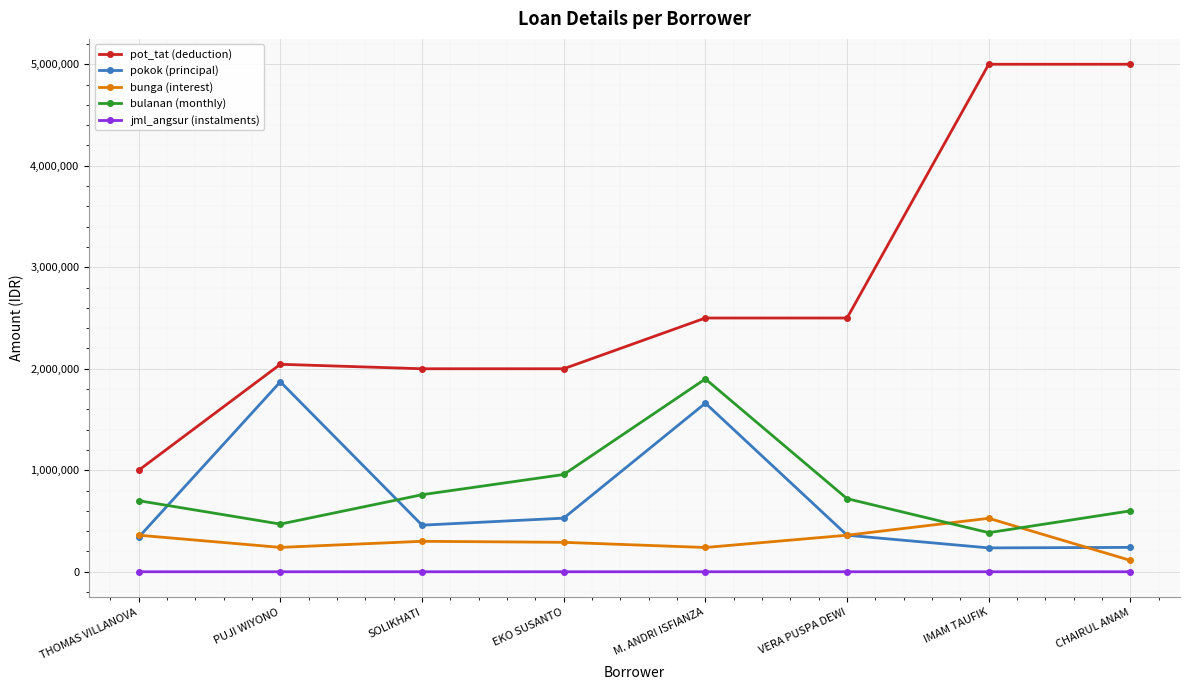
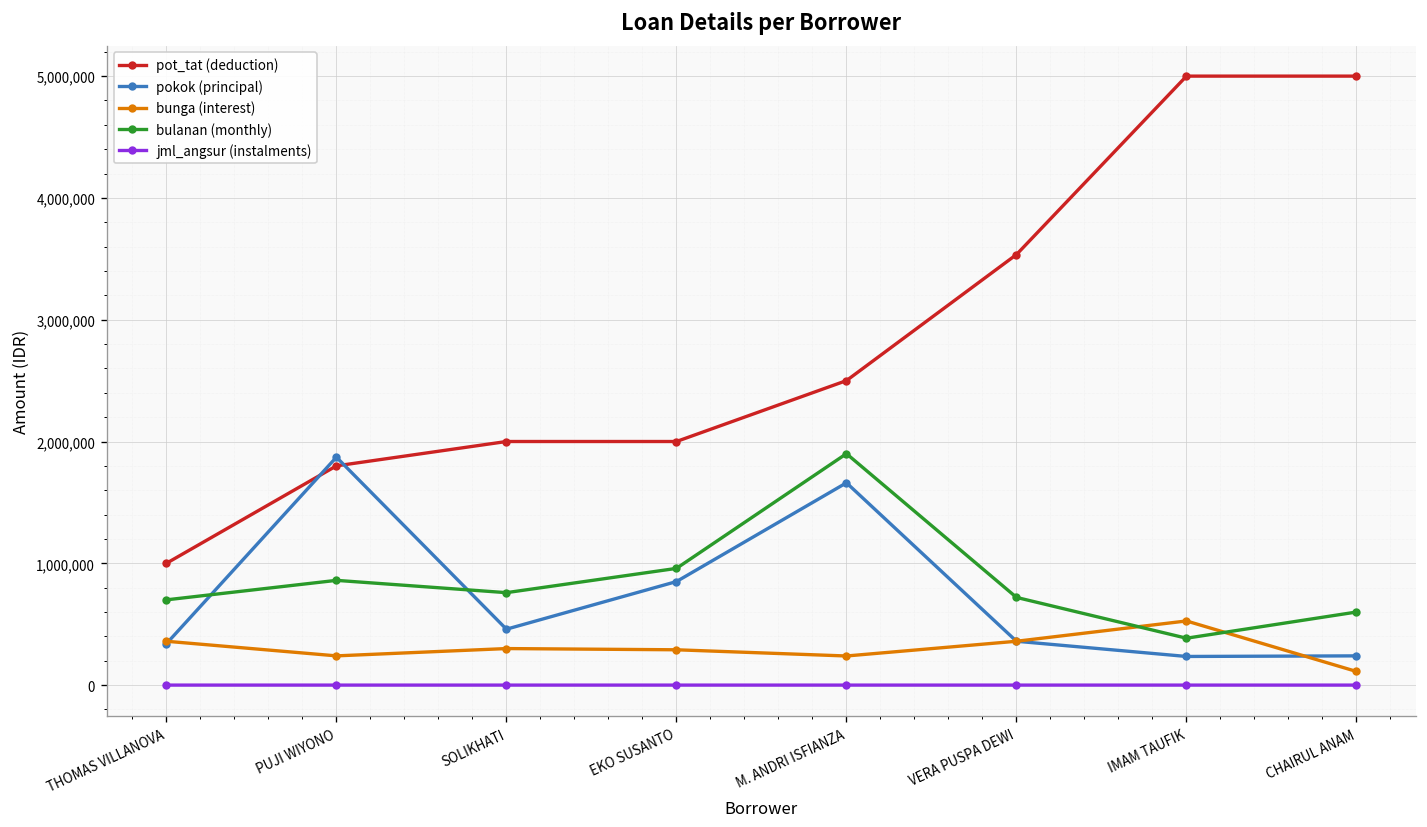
  {
    "pot_tat (deduction)": {
      "THOMAS VILLANOVA": "1,000,000",
-     "PUJI WIYONO": "2,040,000",
+     "PUJI WIYONO": "1,800,000",
      "SOLIKHATI": "2,000,000",
      "EKO SUSANTO": "2,000,000",
      "M. ANDRI ISFIANZA": "2,500,000",
-     "VERA PUSPA DEWI": "2,500,000",
+     "VERA PUSPA DEWI": "3,540,000",
      "IMAM TAUFIK": "5,000,000",
      "CHAIRUL ANAM": "5,000,000"
    },
    "pokok (principal)": {
      "PUJI WIYONO": "1,870,000",
      "SOLIKHATI": "460,000",
-     "EKO SUSANTO": "530,000",
+     "EKO SUSANTO": "850,000",
      "M. ANDRI ISFIANZA": "1,660,000",
      "IMAM TAUFIK": "240,000",
      "CHAIRUL ANAM": "240,000"
    },
    "bunga (interest)": {
      "PUJI WIYONO": "240,000",
      "SOLIKHATI": "300,000",
      "EKO SUSANTO": "290,000",
      "M. ANDRI ISFIANZA": "240,000",
      "IMAM TAUFIK": "530,000",
      "CHAIRUL ANAM": "110,000"
    },
    "bulanan (monthly)": {
      "THOMAS VILLANOVA": "700,000",
-     "PUJI WIYONO": "470,000",
+     "PUJI WIYONO": "860,000",
      "SOLIKHATI": "760,000",
      "EKO SUSANTO": "960,000",
      "M. ANDRI ISFIANZA": "1,900,000",
      "VERA PUSPA DEWI": "720,000",
      "IMAM TAUFIK": "390,000",
      "CHAIRUL ANAM": "600,000"
    },
    "jml_angsur (instalments)": {
      "THOMAS VILLANOVA": "0",
      "PUJI WIYONO": "0",
      "SOLIKHATI": "0",
      "EKO SUSANTO": "0",
      "M. ANDRI ISFIANZA": "0",
      "VERA PUSPA DEWI": "0",
      "IMAM TAUFIK": "0",
      "CHAIRUL ANAM": "0"
    }
  }
